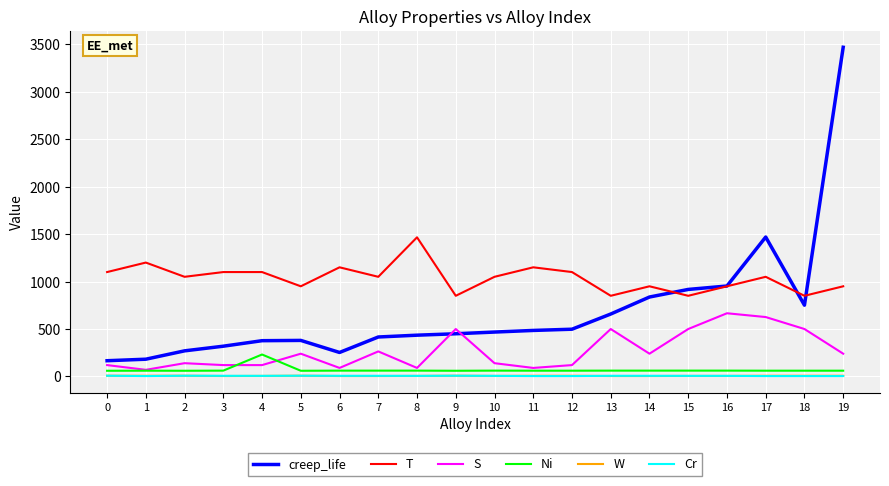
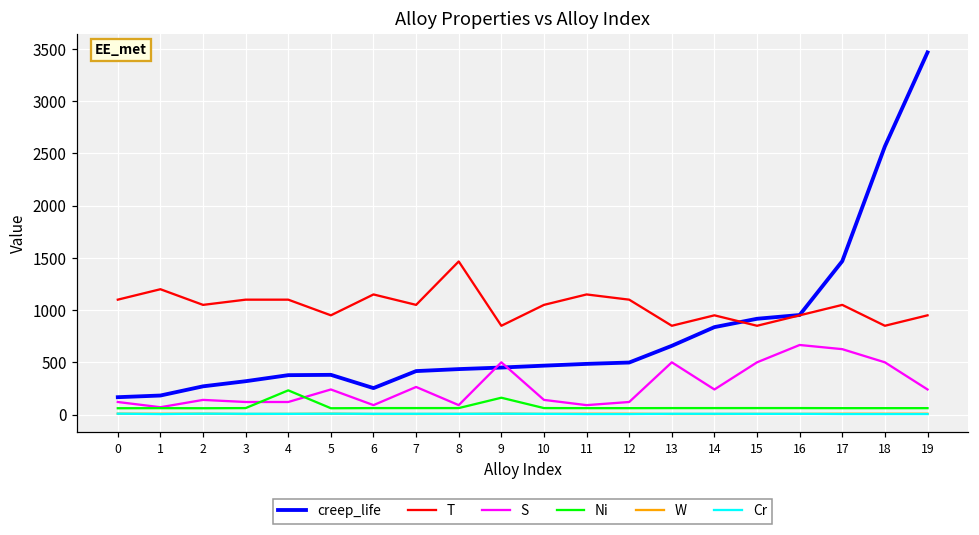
  {
    "creep_life": {
      "0": 200,
      "1": 200,
      "2": 300,
      "3": 300,
      "4": 400,
      "5": 400,
      "6": 300,
      "7": 400,
      "8": 400,
      "9": 500,
      "10": 500,
      "11": 500,
      "12": 500,
      "13": 700,
      "14": 800,
      "15": 900,
      "17": 1500,
-     "18": 800,
+     "18": 2600,
      "19": 3500
    },
    "T": {
      "0": 1100,
      "1": 1200,
      "2": 1100,
      "3": 1100,
      "4": 1100,
      "5": 1000,
      "6": 1200,
      "7": 1100,
      "8": 1500,
      "9": 900,
      "10": 1100,
      "11": 1200,
      "12": 1100,
      "13": 900,
      "14": 1000,
      "15": 900,
      "17": 1100,
      "18": 900,
      "19": 1000
    },
    "S": {
      "0": 100,
      "2": 100,
      "3": 100,
      "4": 100,
      "5": 200,
      "6": 100,
      "7": 300,
      "8": 100,
      "9": 500,
      "10": 100,
      "11": 100,
      "12": 100,
      "13": 500,
      "14": 200,
      "15": 500,
      "16": 700,
      "17": 600,
      "18": 500,
      "19": 200
    },
    "Ni": {
      "0": 100,
      "2": 100,
      "3": 100,
      "4": 200,
      "5": 100,
      "6": 100,
      "7": 100,
      "8": 100,
-     "9": 100,
+     "9": 200,
      "10": 100,
      "11": 100,
      "12": 100,
      "13": 100,
      "14": 100,
      "15": 100,
      "16": 100,
      "17": 100,
      "18": 100,
      "19": 100
    }
  }
